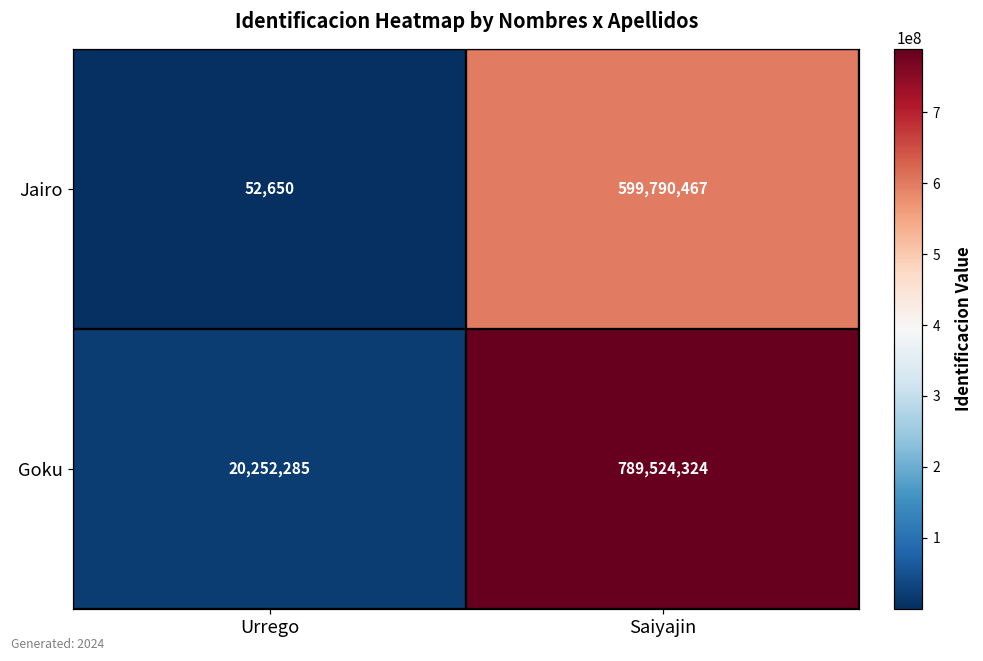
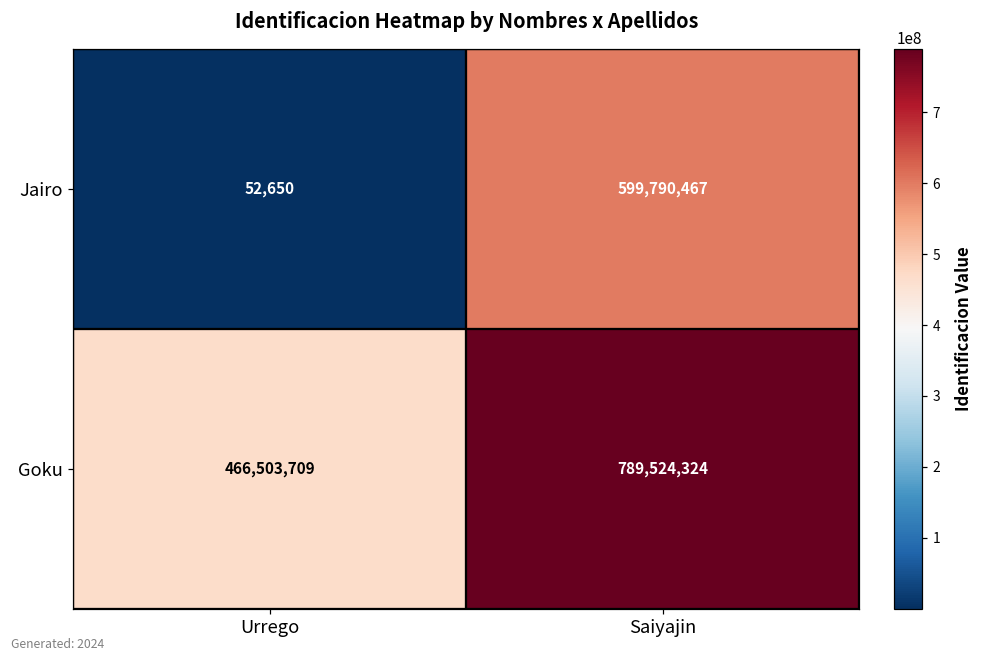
  {
    "Jairo": {
      "Urrego": "52,650",
      "Saiyajin": "599,790,467"
    },
    "Goku": {
-     "Urrego": "20,252,285",
+     "Urrego": "466,503,709",
      "Saiyajin": "789,524,324"
    }
  }
